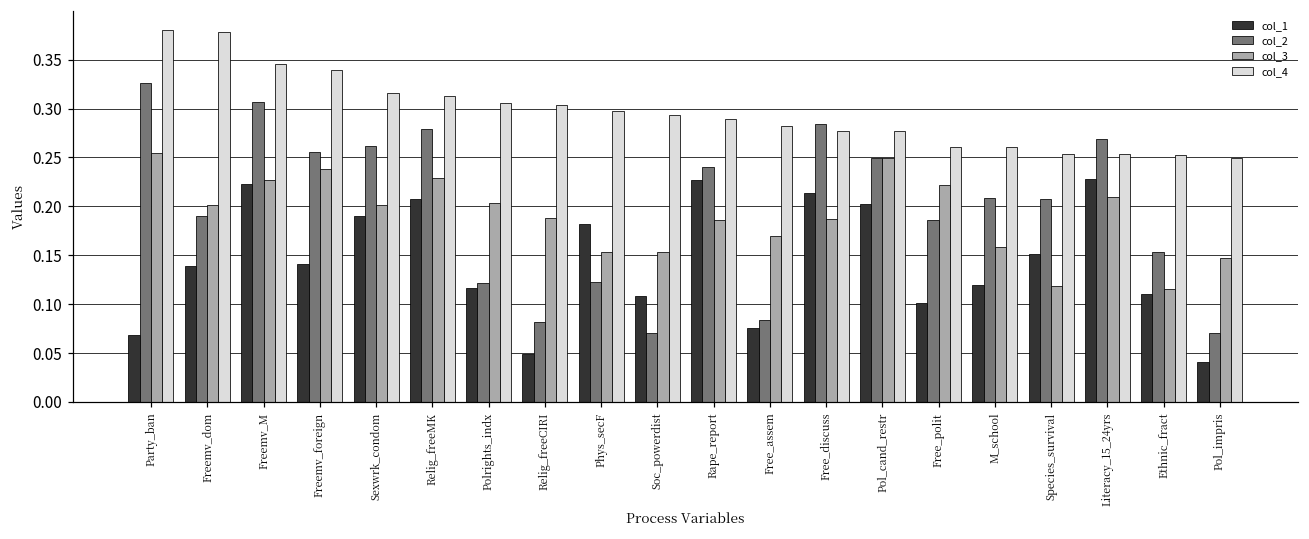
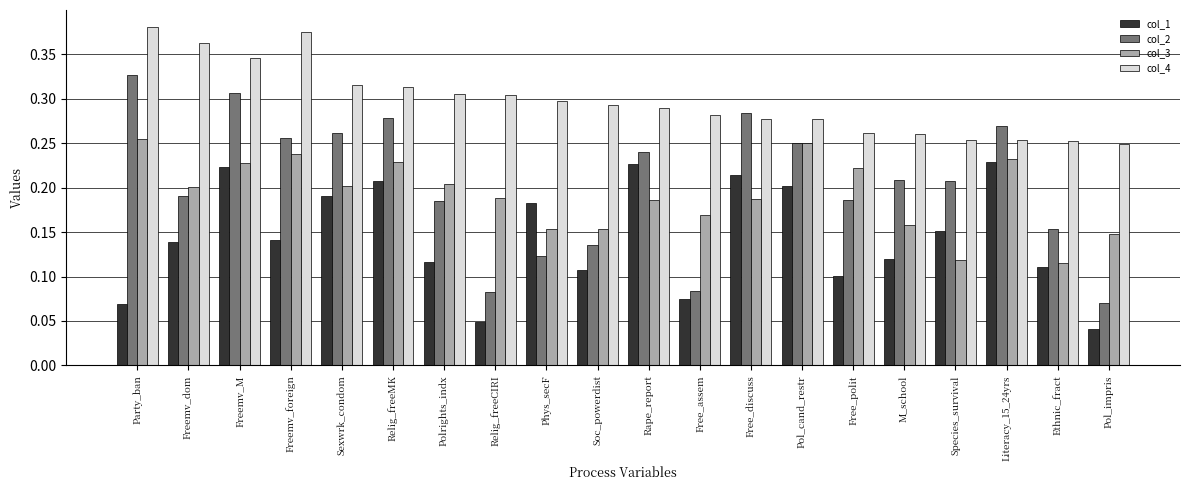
  {
    "col_1": {
      "Party_ban": 0.07,
      "Freemv_dom": 0.14,
      "Freemv_M": 0.22,
      "Freemv_foreign": 0.14,
      "Sexwrk_condom": 0.19,
      "Relig_freeMK": 0.21,
      "Polrights_indx": 0.12,
      "Relig_freeCIRI": 0.05,
      "Phys_secF": 0.18,
      "Soc_powerdist": 0.11,
      "Rape_report": 0.23,
      "Free_assem": 0.08,
      "Free_discuss": 0.21,
      "Pol_cand_restr": 0.20,
      "Free_polit": 0.10,
      "M_school": 0.12,
      "Species_survival": 0.15,
      "Literacy_15_24yrs": 0.23,
      "Ethnic_fract": 0.11,
      "Pol_impris": 0.04
    },
    "col_2": {
      "Party_ban": 0.33,
      "Freemv_dom": 0.19,
      "Freemv_M": 0.31,
      "Freemv_foreign": 0.26,
      "Sexwrk_condom": 0.26,
      "Relig_freeMK": 0.28,
-     "Polrights_indx": 0.12,
+     "Polrights_indx": 0.18,
      "Relig_freeCIRI": 0.08,
      "Phys_secF": 0.12,
-     "Soc_powerdist": 0.07,
+     "Soc_powerdist": 0.14,
      "Rape_report": 0.24,
      "Free_assem": 0.08,
      "Free_discuss": 0.28,
      "Pol_cand_restr": 0.25,
      "Free_polit": 0.19,
      "M_school": 0.21,
      "Species_survival": 0.21,
      "Literacy_15_24yrs": 0.27,
      "Ethnic_fract": 0.15,
      "Pol_impris": 0.07
    },
    "col_3": {
      "Party_ban": 0.25,
      "Freemv_dom": 0.20,
      "Freemv_M": 0.23,
      "Freemv_foreign": 0.24,
      "Sexwrk_condom": 0.20,
      "Relig_freeMK": 0.23,
      "Polrights_indx": 0.20,
      "Relig_freeCIRI": 0.19,
      "Phys_secF": 0.15,
      "Soc_powerdist": 0.15,
      "Rape_report": 0.19,
      "Free_assem": 0.17,
      "Free_discuss": 0.19,
      "Pol_cand_restr": 0.25,
      "Free_polit": 0.22,
      "M_school": 0.16,
      "Species_survival": 0.12,
-     "Literacy_15_24yrs": 0.21,
+     "Literacy_15_24yrs": 0.23,
      "Ethnic_fract": 0.12,
      "Pol_impris": 0.15
    },
    "col_4": {
      "Party_ban": 0.38,
-     "Freemv_dom": 0.38,
+     "Freemv_dom": 0.36,
      "Freemv_M": 0.35,
-     "Freemv_foreign": 0.34,
+     "Freemv_foreign": 0.37,
      "Sexwrk_condom": 0.32,
      "Relig_freeMK": 0.31,
      "Polrights_indx": 0.31,
      "Relig_freeCIRI": 0.30,
      "Phys_secF": 0.30,
      "Soc_powerdist": 0.29,
      "Rape_report": 0.29,
      "Free_assem": 0.28,
      "Free_discuss": 0.28,
      "Pol_cand_restr": 0.28,
      "Free_polit": 0.26,
      "M_school": 0.26,
      "Species_survival": 0.25,
      "Literacy_15_24yrs": 0.25,
      "Ethnic_fract": 0.25,
      "Pol_impris": 0.25
    }
  }
